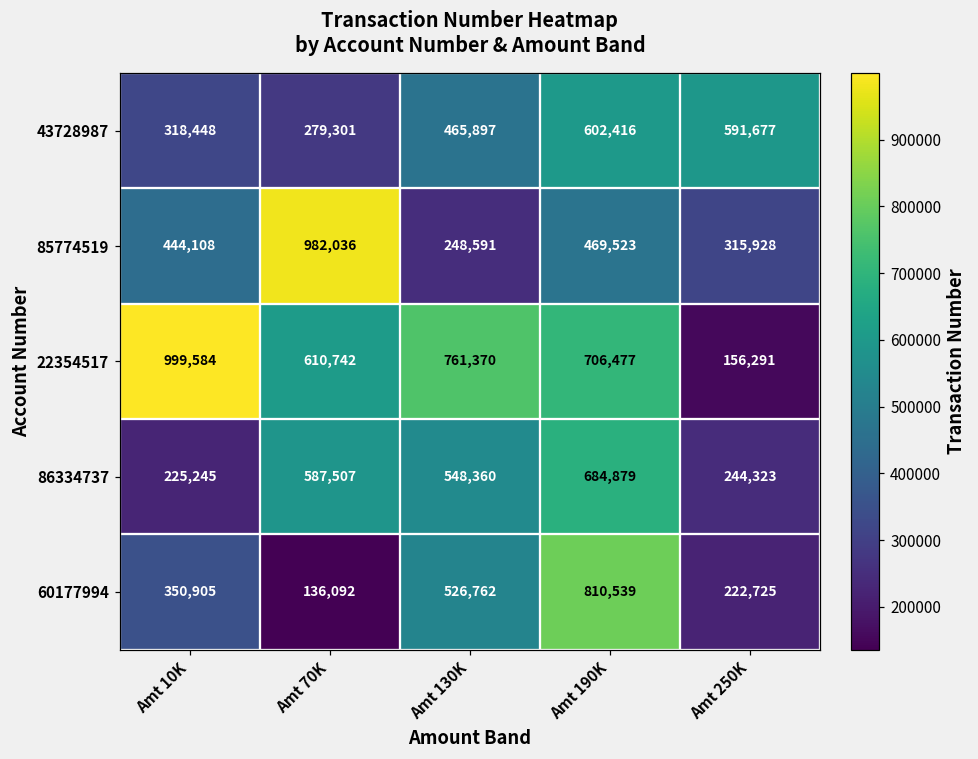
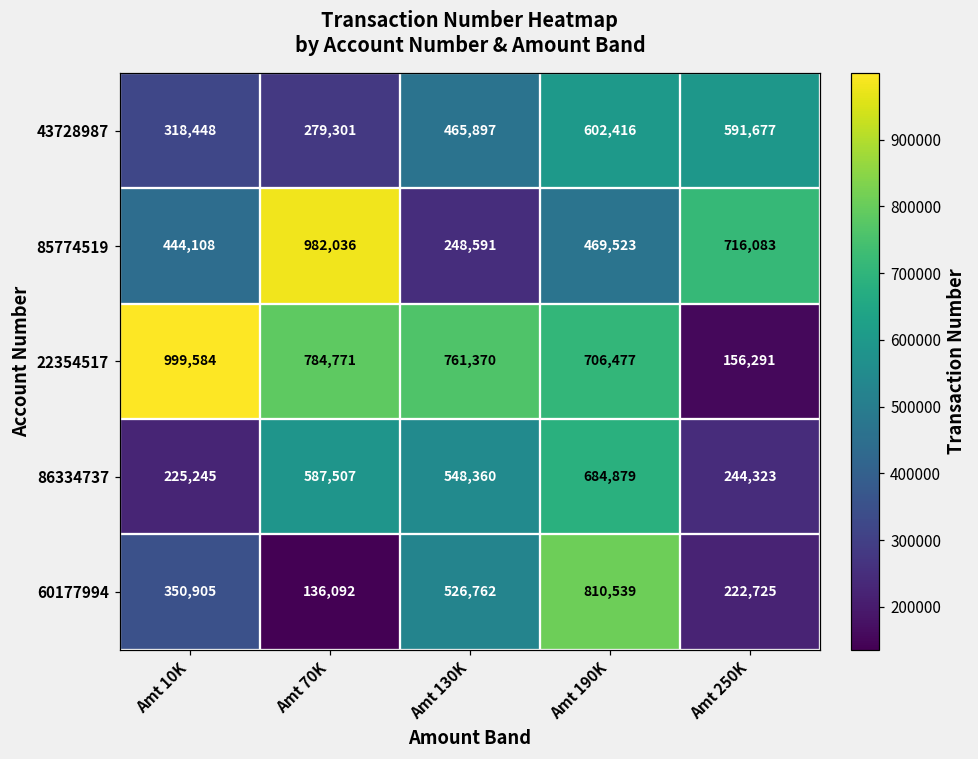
  {
    "43728987": {
      "Amt 10K": "318,448",
      "Amt 70K": "279,301",
      "Amt 130K": "465,897",
      "Amt 190K": "602,416",
      "Amt 250K": "591,677"
    },
    "85774519": {
      "Amt 10K": "444,108",
      "Amt 70K": "982,036",
      "Amt 130K": "248,591",
      "Amt 190K": "469,523",
-     "Amt 250K": "315,928"
+     "Amt 250K": "716,083"
    },
    "22354517": {
      "Amt 10K": "999,584",
-     "Amt 70K": "610,742",
+     "Amt 70K": "784,771",
      "Amt 130K": "761,370",
      "Amt 190K": "706,477",
      "Amt 250K": "156,291"
    },
    "86334737": {
      "Amt 10K": "225,245",
      "Amt 70K": "587,507",
      "Amt 130K": "548,360",
      "Amt 190K": "684,879",
      "Amt 250K": "244,323"
    },
    "60177994": {
      "Amt 10K": "350,905",
      "Amt 70K": "136,092",
      "Amt 130K": "526,762",
      "Amt 190K": "810,539",
      "Amt 250K": "222,725"
    }
  }
